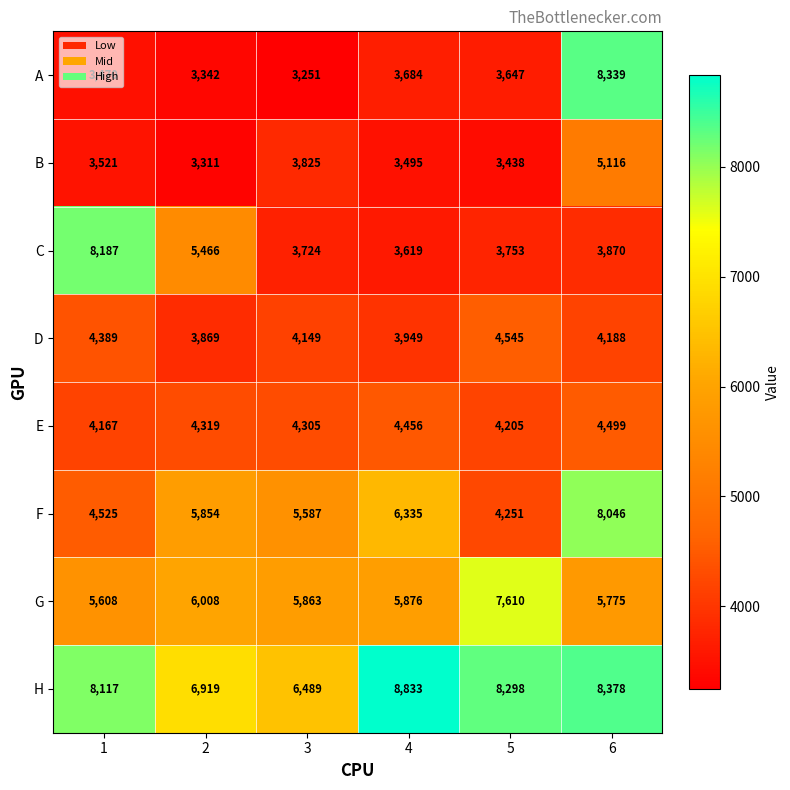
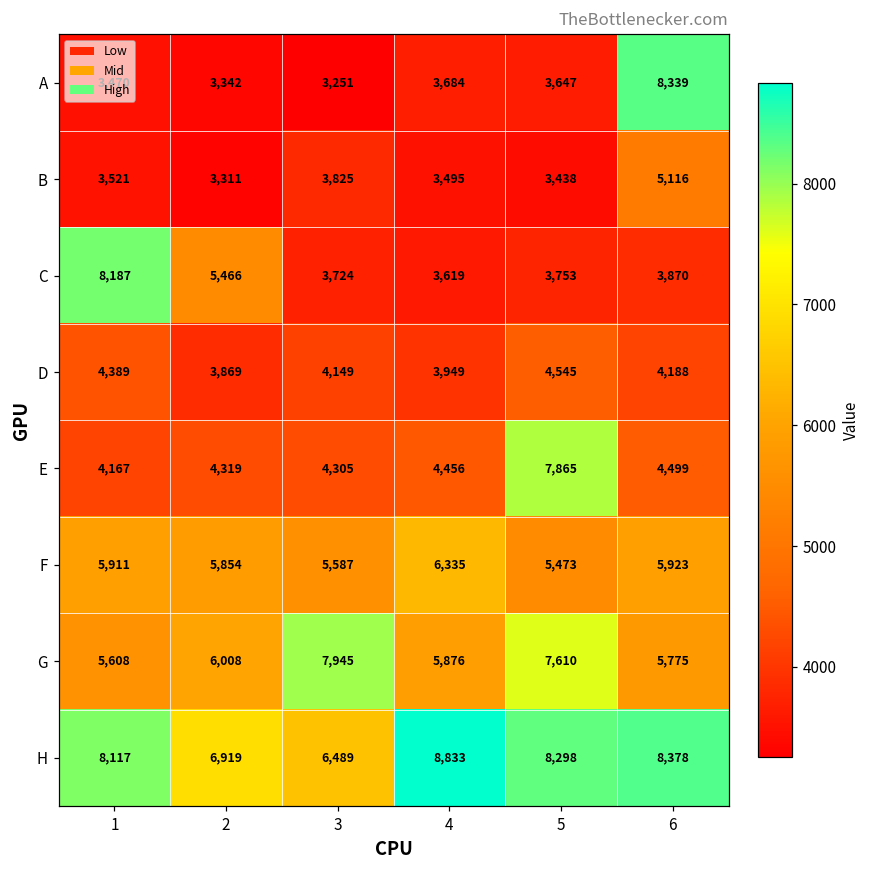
  {
    "A": {
      "2": "3,342",
      "3": "3,251",
      "4": "3,684",
      "5": "3,647",
      "6": "8,339"
    },
    "B": {
      "1": "3,521",
      "2": "3,311",
      "3": "3,825",
      "4": "3,495",
      "5": "3,438",
      "6": "5,116"
    },
    "C": {
      "1": "8,187",
      "2": "5,466",
      "3": "3,724",
      "4": "3,619",
      "5": "3,753",
      "6": "3,870"
    },
    "D": {
      "1": "4,389",
      "2": "3,869",
      "3": "4,149",
      "4": "3,949",
      "5": "4,545",
      "6": "4,188"
    },
    "E": {
      "1": "4,167",
      "2": "4,319",
      "3": "4,305",
      "4": "4,456",
-     "5": "4,205",
+     "5": "7,865",
      "6": "4,499"
    },
    "F": {
-     "1": "4,525",
+     "1": "5,911",
      "2": "5,854",
      "3": "5,587",
      "4": "6,335",
-     "5": "4,251",
-     "6": "8,046"
+     "5": "5,473",
+     "6": "5,923"
    },
    "G": {
      "1": "5,608",
      "2": "6,008",
-     "3": "5,863",
+     "3": "7,945",
      "4": "5,876",
      "5": "7,610",
      "6": "5,775"
    },
    "H": {
      "1": "8,117",
      "2": "6,919",
      "3": "6,489",
      "4": "8,833",
      "5": "8,298",
      "6": "8,378"
    }
  }
